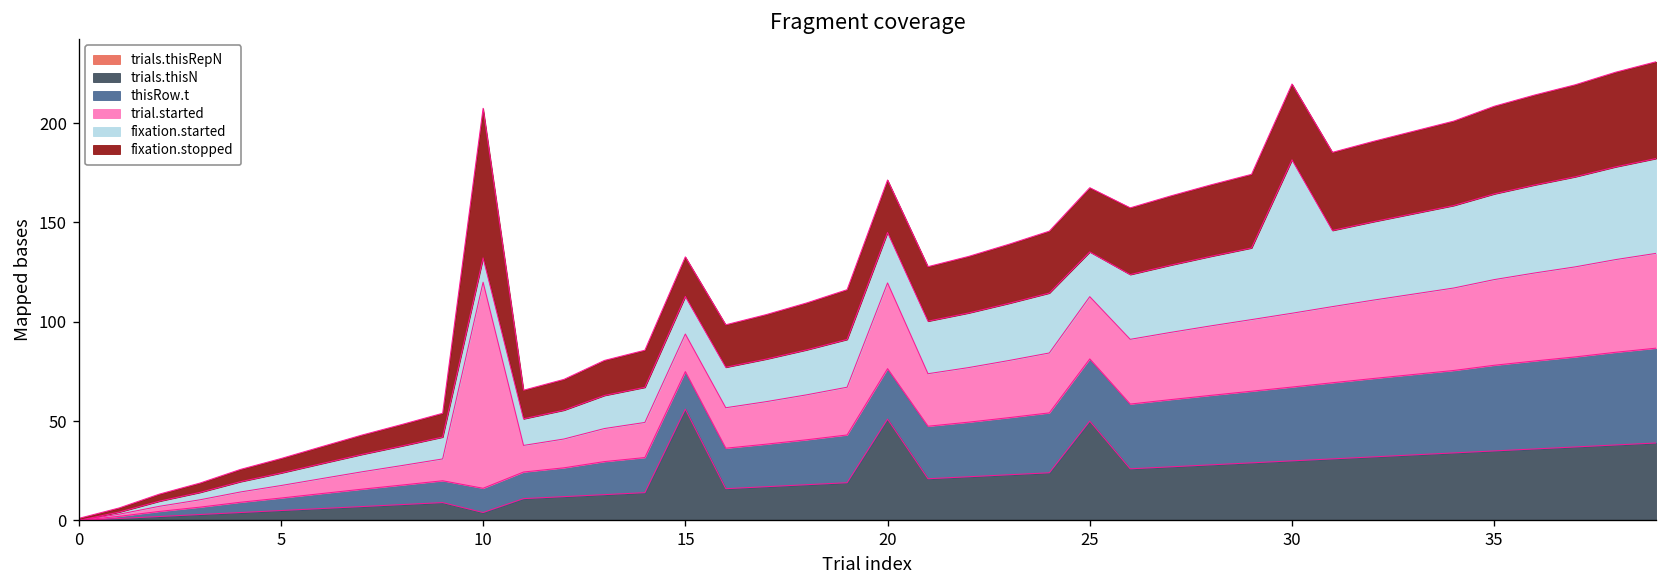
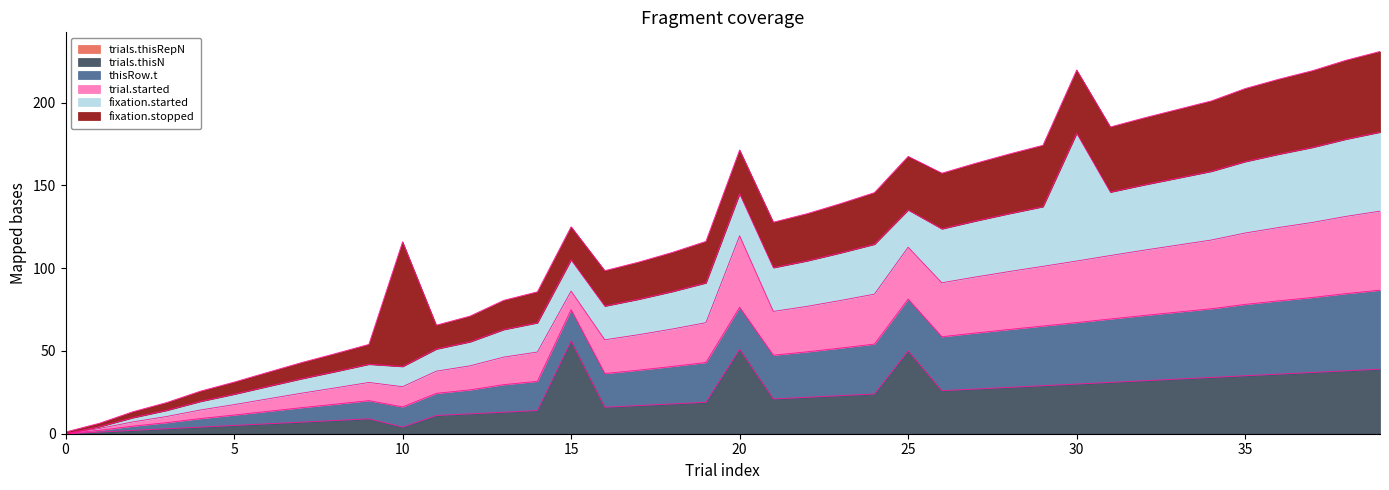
  {
    "trials.thisRepN": {
      "5": 0,
      "10": 0,
      "15": 0,
      "20": 0,
      "25": 0,
      "30": 0,
      "35": 0
    },
    "trials.thisN": {
      "5": 5,
      "10": 4,
      "15": 56,
      "20": 51,
      "25": 50,
      "30": 30,
      "35": 35
    },
    "thisRow.t": {
      "5": 6,
      "10": 12,
      "15": 19,
      "20": 25,
      "25": 31,
      "30": 37,
      "35": 43
    },
    "trial.started": {
      "5": 6,
-     "10": 104,
-     "15": 19,
+     "10": 12,
+     "15": 11,
      "20": 43,
      "25": 31,
      "30": 37,
      "35": 43
    },
    "fixation.started": {
      "5": 6,
      "10": 12,
      "15": 19,
      "20": 25,
      "25": 23,
      "30": 77,
      "35": 43
    },
    "fixation.stopped": {
      "5": 7,
      "10": 75,
      "15": 20,
      "20": 26,
      "25": 32,
      "30": 38,
      "35": 44
    }
  }
